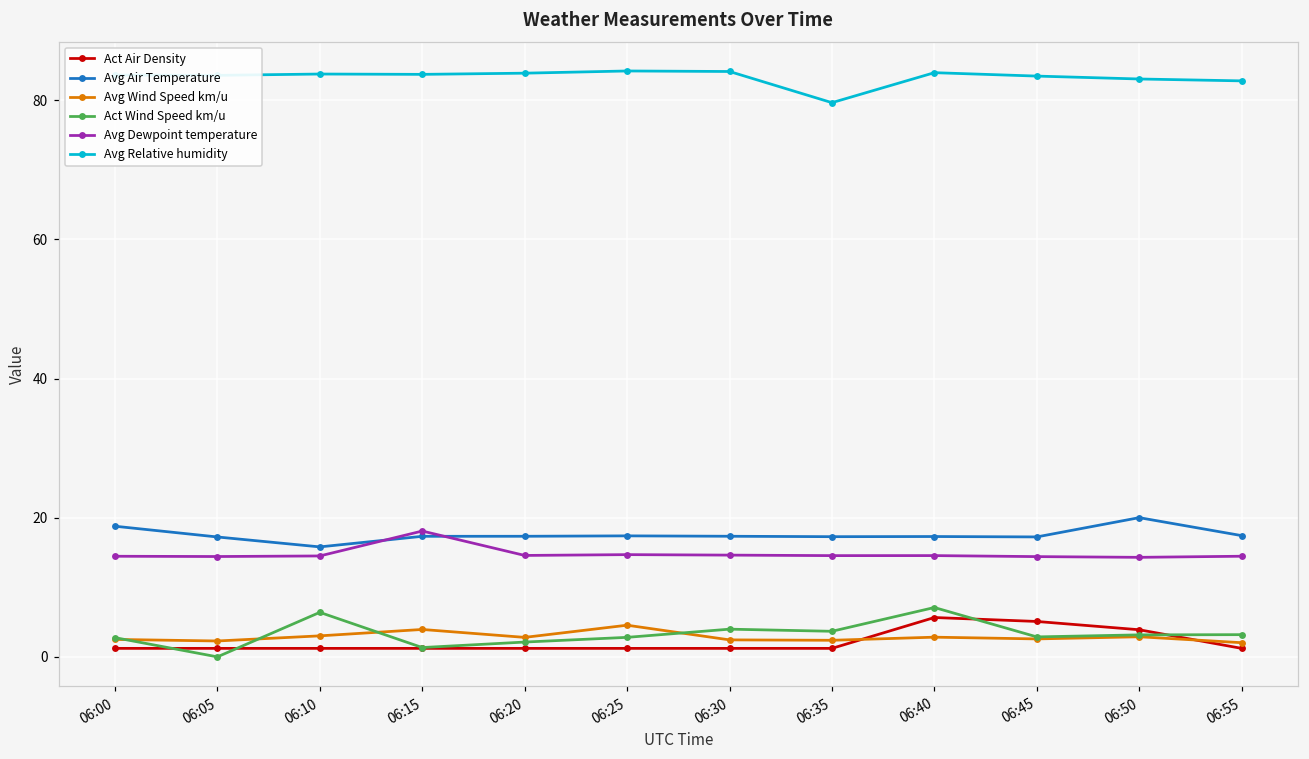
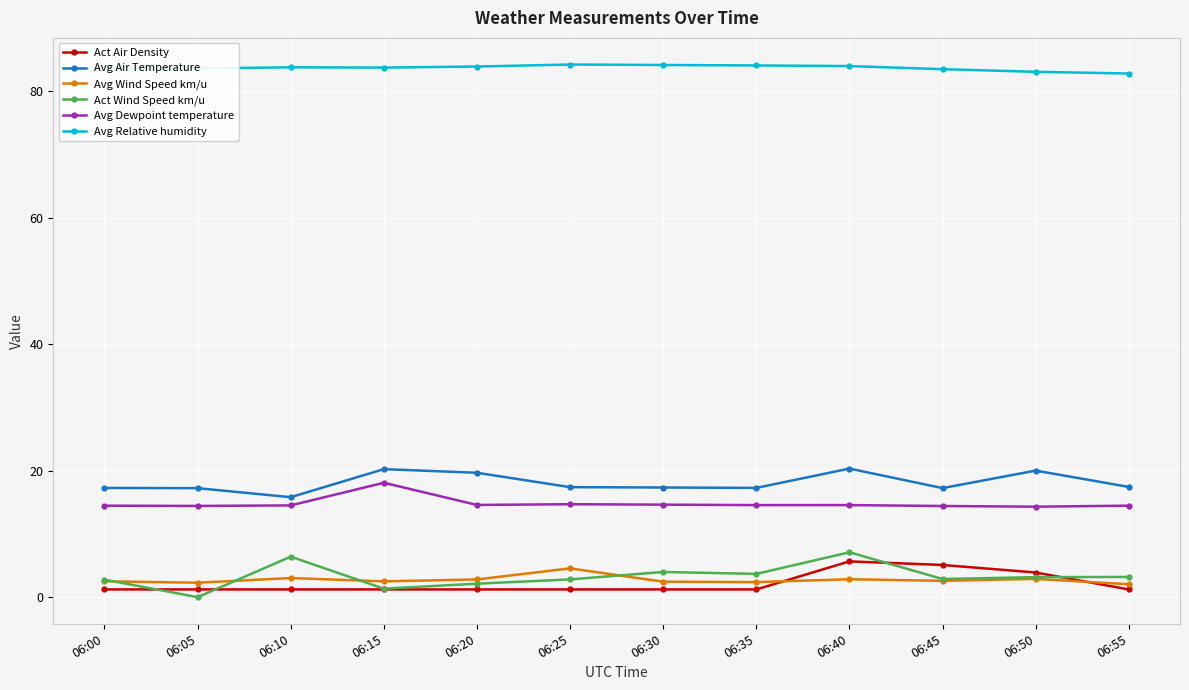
  {
    "Act Air Density": {
      "06:00": 1,
      "06:05": 1,
      "06:10": 1,
      "06:20": 1,
      "06:25": 1,
      "06:30": 1,
      "06:35": 1,
      "06:40": 6,
      "06:45": 5,
      "06:50": 4,
      "06:55": 1
    },
    "Avg Air Temperature": {
-     "06:00": 19,
+     "06:00": 17,
      "06:05": 17,
      "06:10": 16,
-     "06:15": 17,
-     "06:20": 17,
+     "06:15": 20,
+     "06:20": 20,
      "06:25": 17,
      "06:30": 17,
      "06:35": 17,
-     "06:40": 17,
+     "06:40": 20,
      "06:45": 17,
      "06:50": 20,
      "06:55": 17
    },
    "Avg Wind Speed km/u": {
      "06:05": 2,
      "06:10": 3,
-     "06:15": 4,
+     "06:15": 2,
      "06:20": 3,
      "06:25": 5,
      "06:30": 2,
      "06:35": 2,
      "06:40": 3,
      "06:55": 2
    },
    "Act Wind Speed km/u": {
      "06:05": 0,
      "06:10": 6,
      "06:20": 2,
      "06:25": 3,
      "06:30": 4,
      "06:35": 4,
      "06:40": 7,
      "06:55": 3
    },
    "Avg Dewpoint temperature": {
      "06:00": 14,
      "06:05": 14,
      "06:10": 15,
      "06:15": 18,
      "06:20": 15,
      "06:25": 15,
      "06:30": 15,
      "06:35": 15,
      "06:40": 15,
      "06:45": 14,
      "06:50": 14,
      "06:55": 14
    },
    "Avg Relative humidity": {
      "06:10": 84,
      "06:15": 84,
      "06:20": 84,
      "06:25": 84,
      "06:30": 84,
-     "06:35": 80,
+     "06:35": 84,
      "06:40": 84,
      "06:45": 83,
      "06:50": 83,
      "06:55": 83
    }
  }
